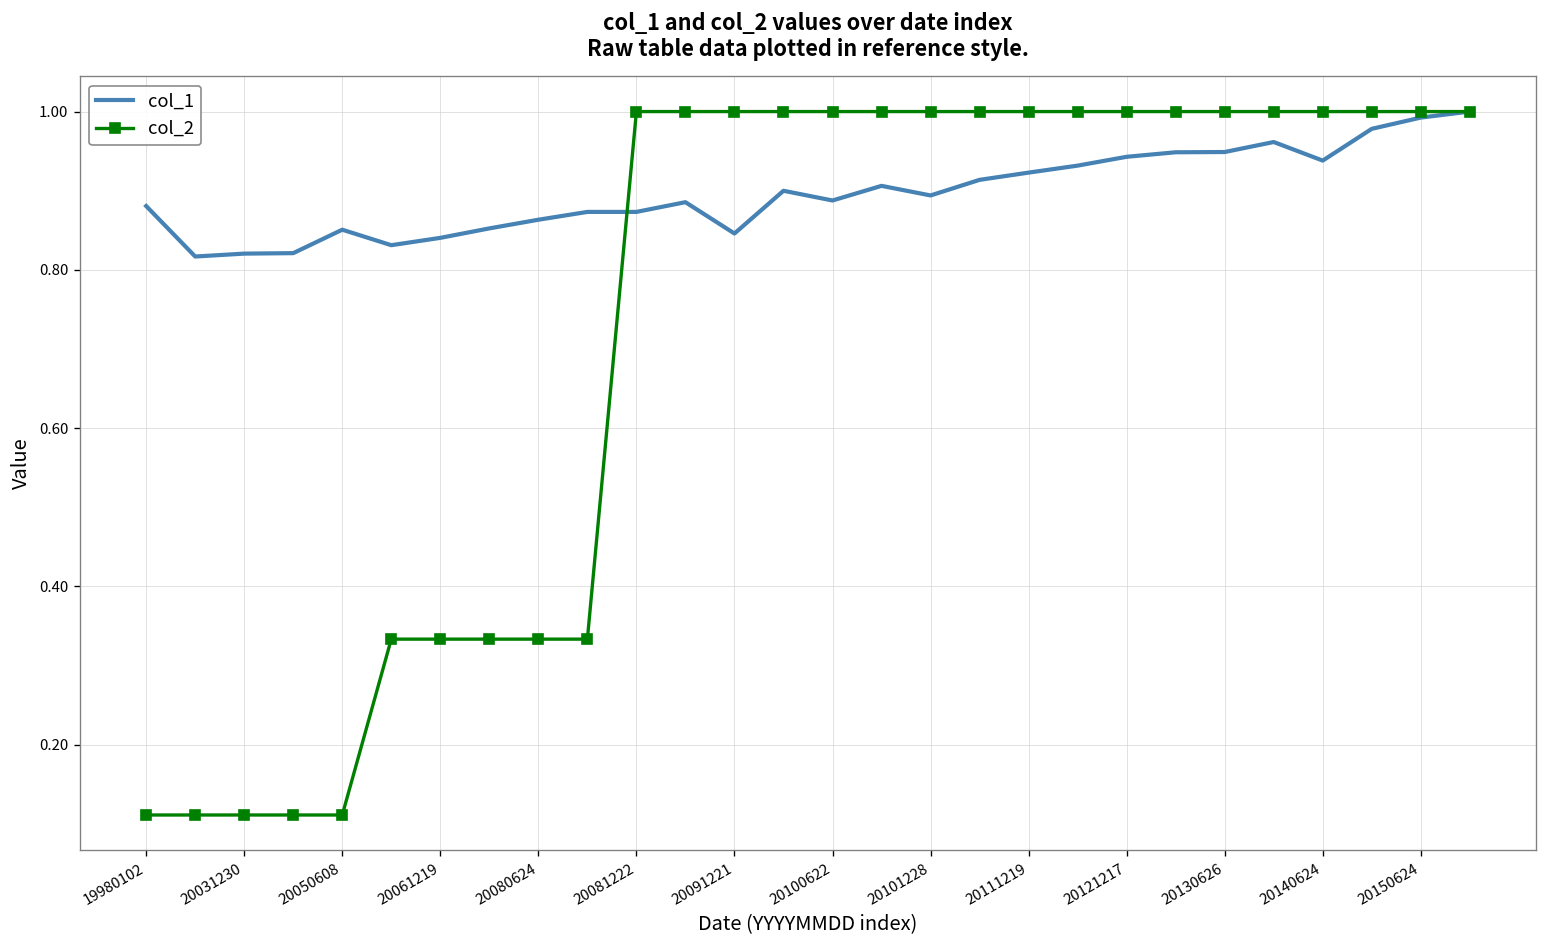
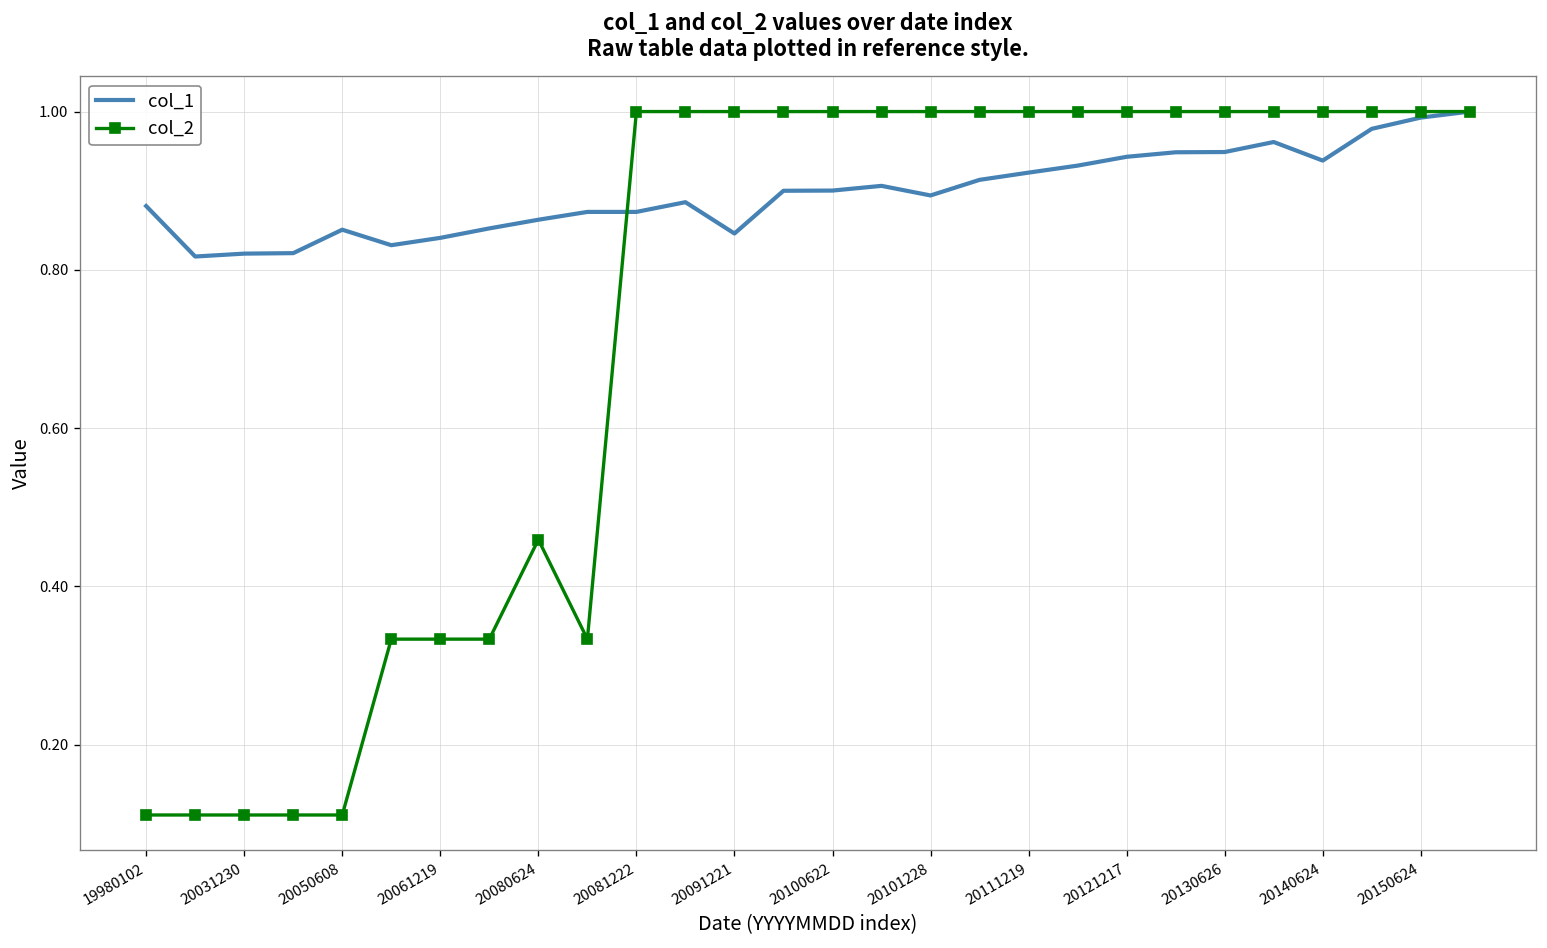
  {
    "col_1": {
      "19980102": 0.88,
      "20031230": 0.82,
      "20050608": 0.85,
      "20061219": 0.84,
      "20080624": 0.86,
      "20081222": 0.87,
      "20091221": 0.85,
-     "20100622": 0.89,
+     "20100622": 0.90,
      "20101228": 0.89,
      "20111219": 0.92,
      "20121217": 0.94,
      "20130626": 0.95,
      "20140624": 0.94,
      "20150624": 0.99
    },
    "col_2": {
      "19980102": 0.11,
      "20031230": 0.11,
      "20050608": 0.11,
      "20061219": 0.33,
-     "20080624": 0.33,
+     "20080624": 0.46,
      "20081222": 1.00,
      "20091221": 1.00,
      "20100622": 1.00,
      "20101228": 1.00,
      "20111219": 1.00,
      "20121217": 1.00,
      "20130626": 1.00,
      "20140624": 1.00,
      "20150624": 1.00
    }
  }
